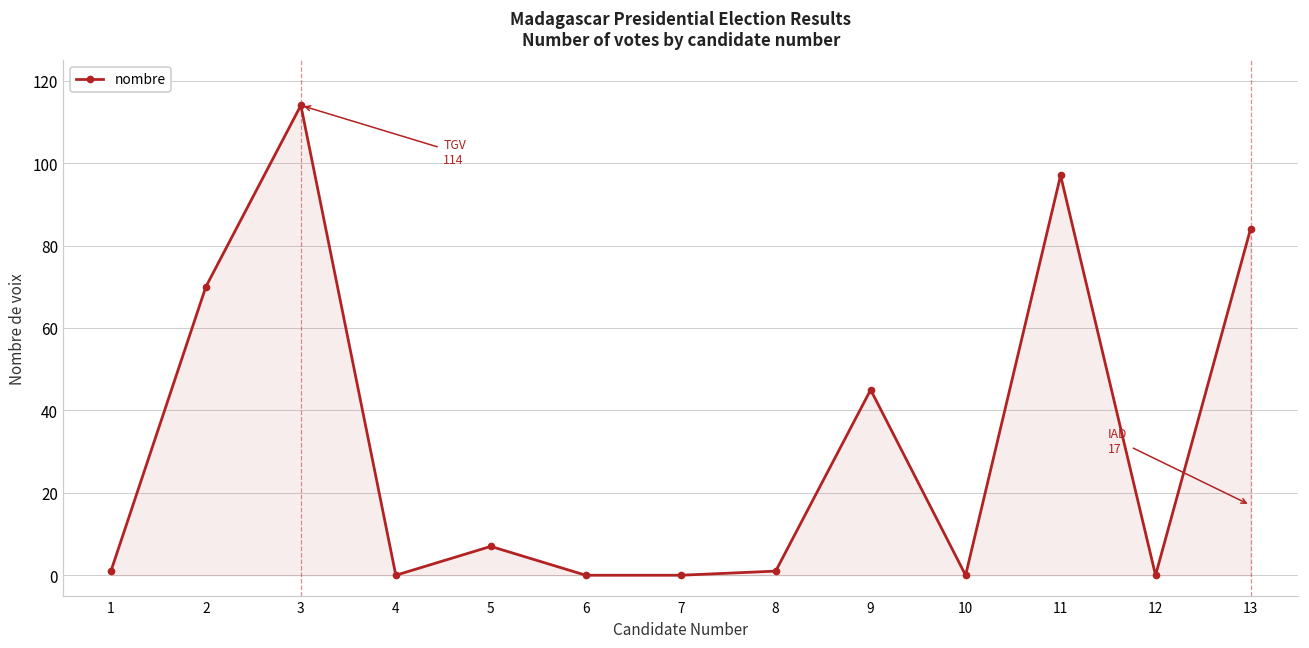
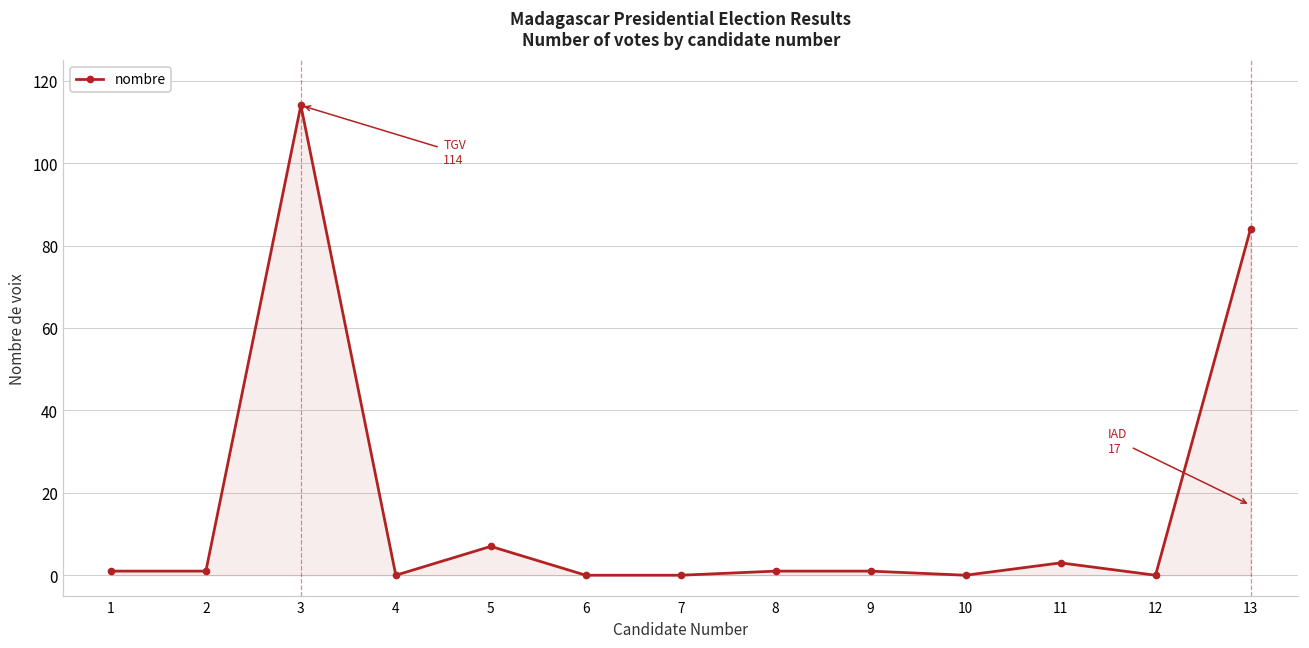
  {
    "1": 1,
-   "2": 70,
+   "2": 1,
    "4": 0,
    "5": 7,
    "6": 0,
    "7": 0,
    "8": 1,
-   "9": 45,
+   "9": 1,
    "10": 0,
-   "11": 97,
+   "11": 3,
    "12": 0,
    "13": 84
  }
